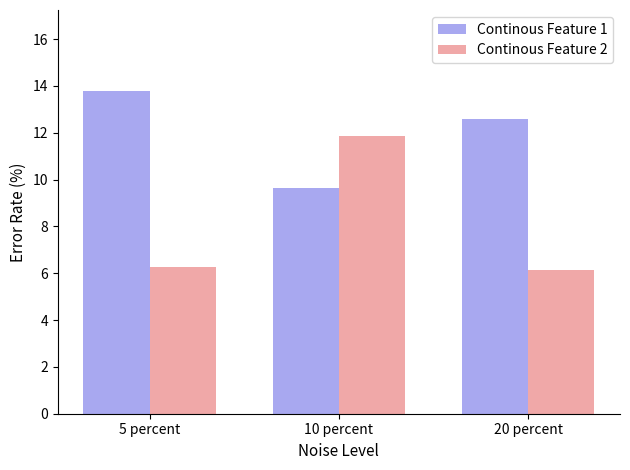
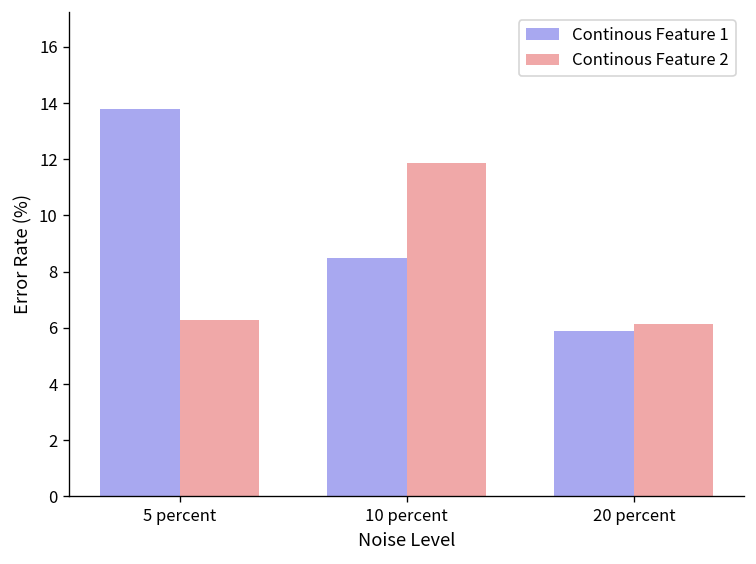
  {
    "Continous Feature 1": {
      "5 percent": 13.8,
-     "10 percent": 9.6,
-     "20 percent": 12.6
+     "10 percent": 8.5,
+     "20 percent": 5.9
    },
    "Continous Feature 2": {
      "5 percent": 6.3,
      "10 percent": 11.9,
      "20 percent": 6.1
    }
  }
